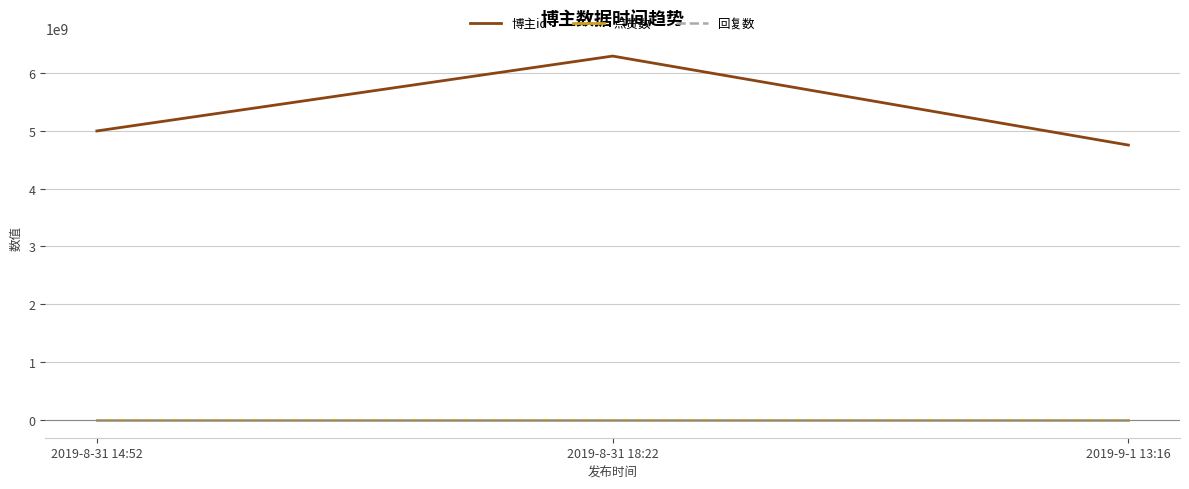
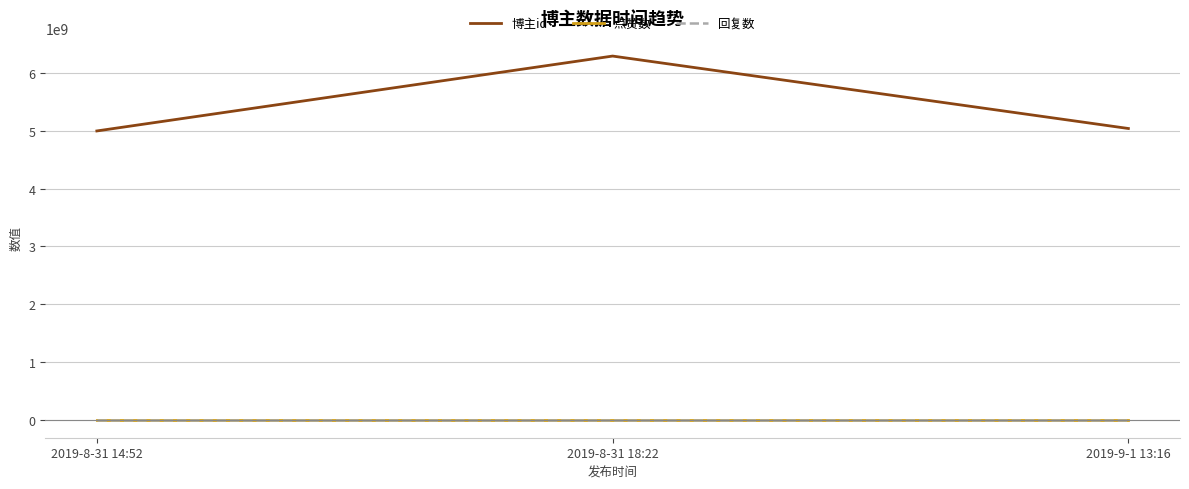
  {
    "博主id": {
      "2019-8-31 14:52": 5000000000,
      "2019-8-31 18:22": 6300000000,
-     "2019-9-1 13:16": 4800000000
+     "2019-9-1 13:16": 5000000000
    },
    "回复数": {
      "2019-8-31 14:52": 0,
      "2019-8-31 18:22": 0,
      "2019-9-1 13:16": 0
    }
  }
